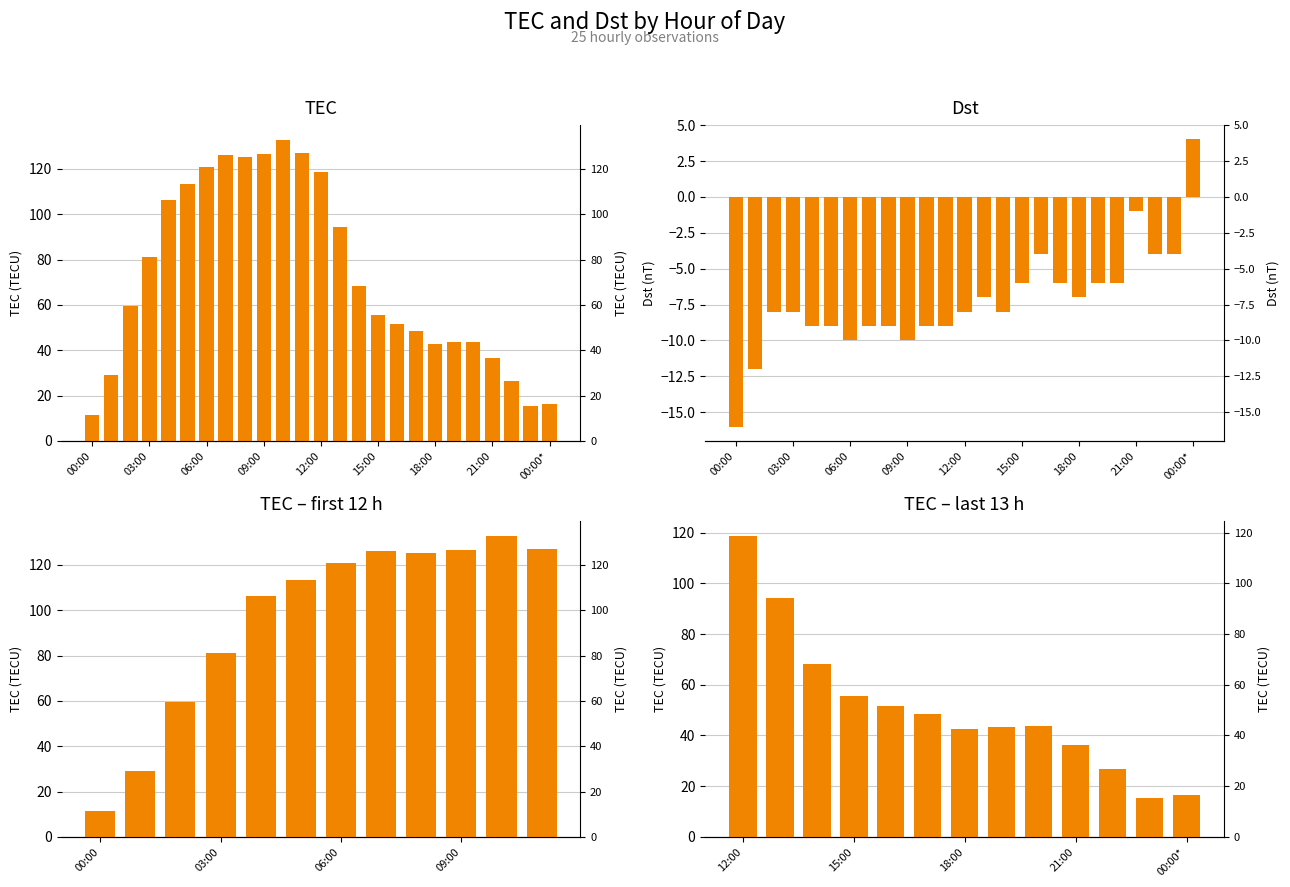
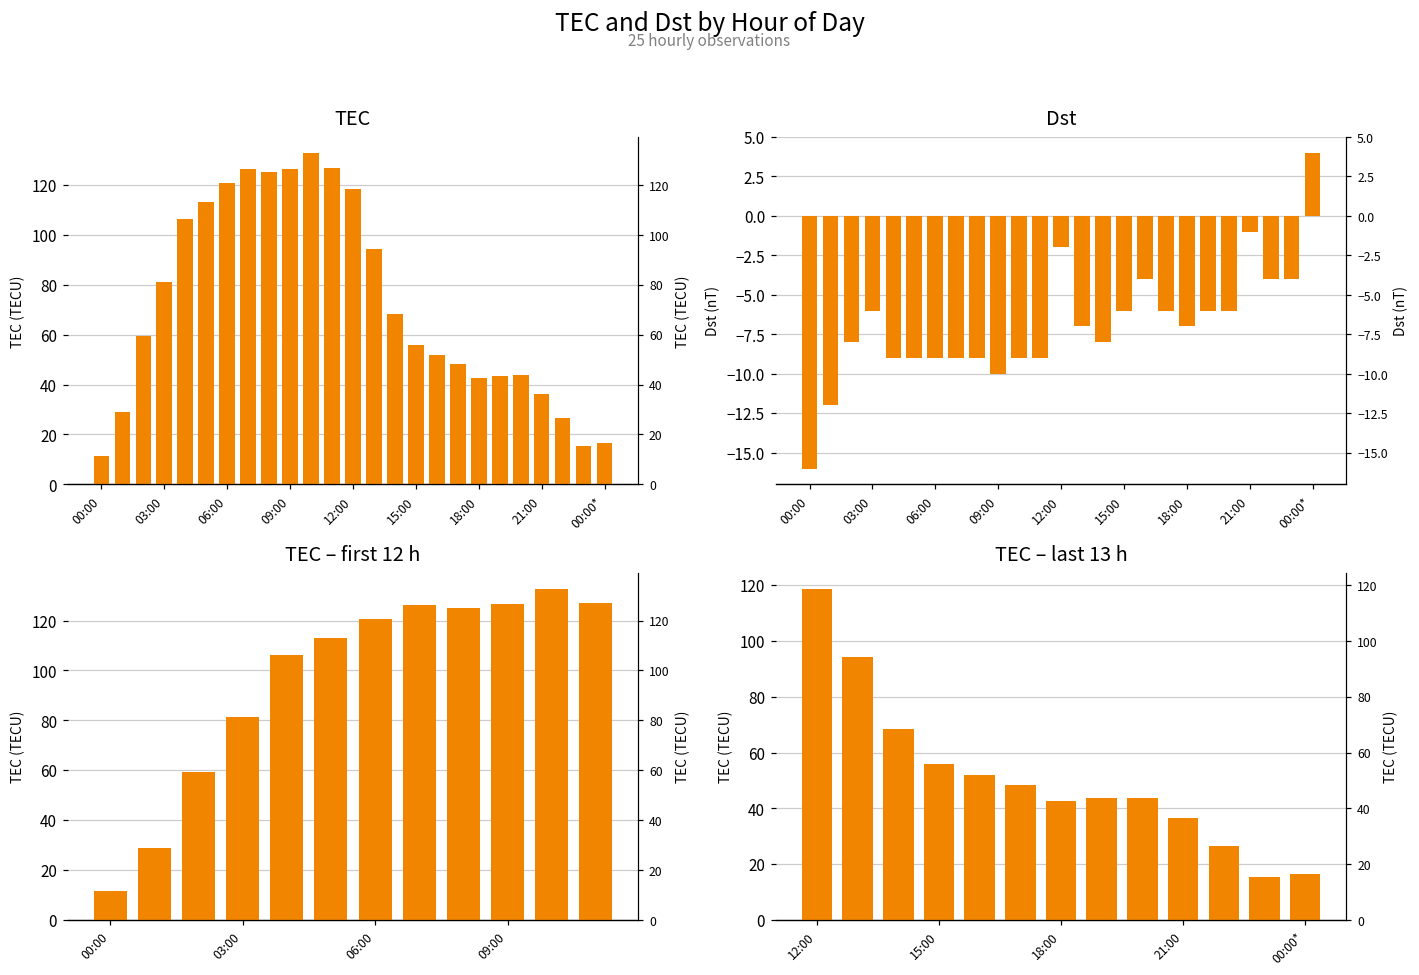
  {
    "TEC": {
      "00:00": 11,
      "03:00": 81,
      "06:00": 121,
      "09:00": 126,
      "12:00": 119,
      "15:00": 56,
      "18:00": 43,
      "21:00": 36,
      "00:00*": 17
    },
    "Dst": {
      "00:00": -16,
-     "03:00": -8,
-     "06:00": -10,
+     "03:00": -6,
+     "06:00": -9,
      "09:00": -10,
-     "12:00": -8,
+     "12:00": -2,
      "15:00": -6,
      "18:00": -7,
      "21:00": -1,
      "00:00*": 4
    },
    "TEC – first 12 h": {
      "00:00": 11,
      "03:00": 81,
      "06:00": 121,
      "09:00": 126
    },
    "TEC – last 13 h": {
      "12:00": 119,
      "15:00": 56,
      "18:00": 43,
      "21:00": 36,
      "00:00*": 17
    }
  }
